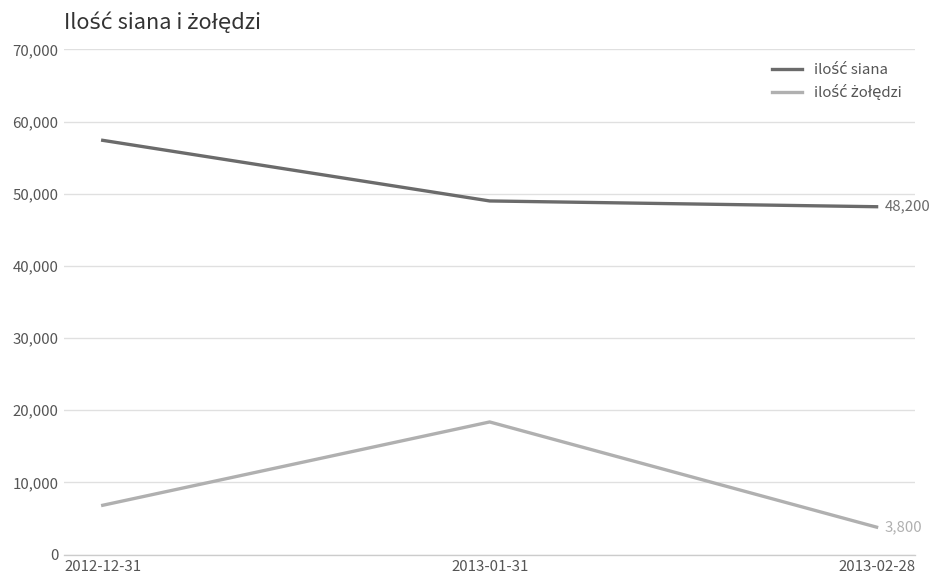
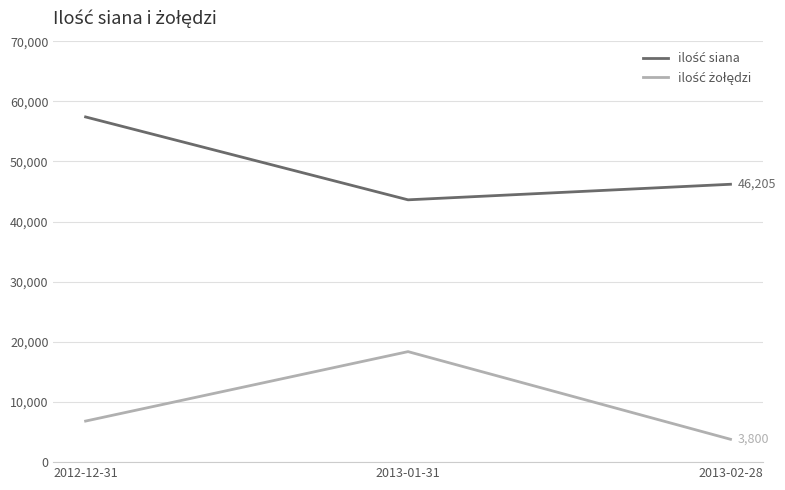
  {
    "ilość siana": {
-     "2013-01-31": "49,000",
-     "2013-02-28": "48,200"
+     "2013-01-31": "44,000",
+     "2013-02-28": "46,205"
    },
    "ilość żołędzi": {
      "2013-02-28": "3,800"
    }
  }
